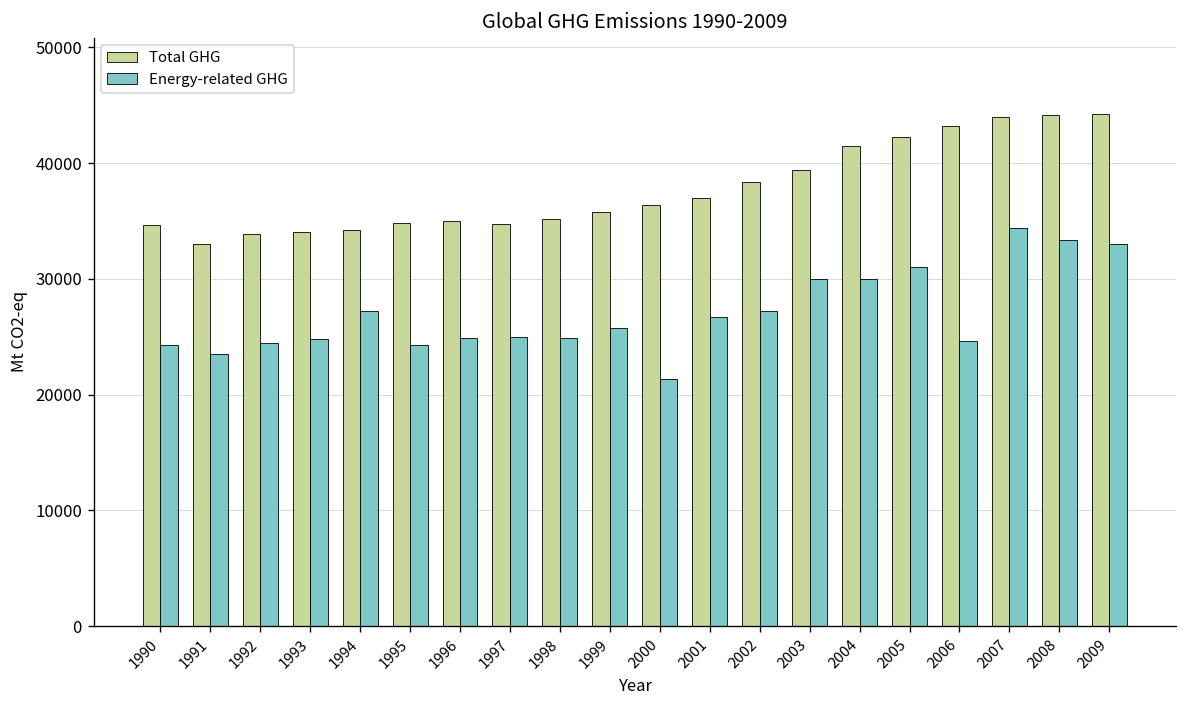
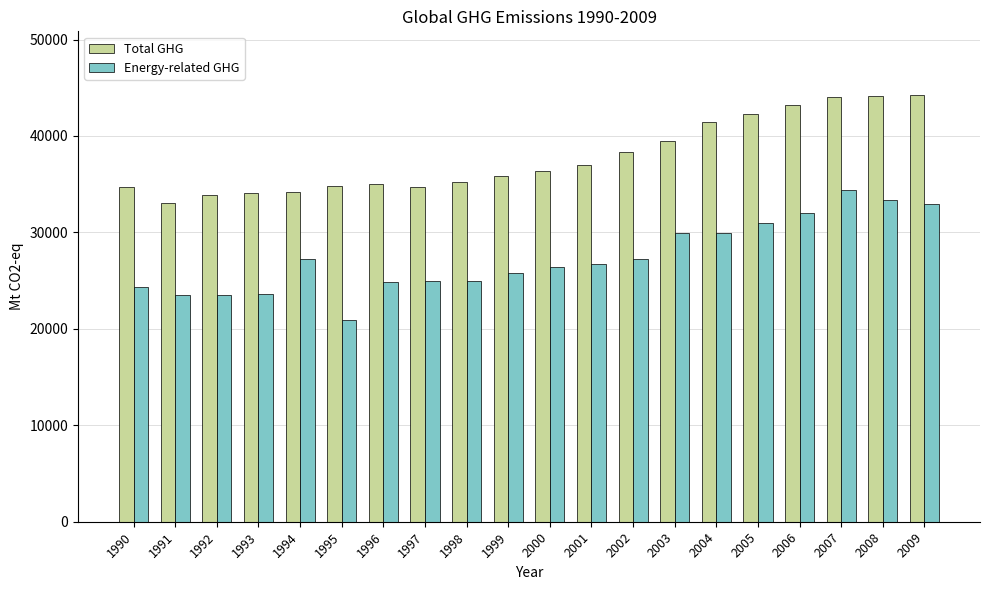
  {
    "Total GHG": {
      "1990": 35000,
      "1991": 33000,
      "1992": 34000,
      "1993": 34000,
      "1994": 34000,
      "1995": 35000,
      "1996": 35000,
      "1997": 35000,
      "1998": 35000,
      "1999": 36000,
      "2000": 36000,
      "2001": 37000,
      "2002": 38000,
      "2003": 39000,
      "2004": 41000,
      "2005": 42000,
      "2006": 43000,
      "2007": 44000,
      "2008": 44000,
      "2009": 44000
    },
    "Energy-related GHG": {
      "1990": 24000,
      "1991": 24000,
-     "1992": 24400,
-     "1993": 25000,
+     "1992": 23500,
+     "1993": 24000,
      "1994": 27000,
-     "1995": 24000,
+     "1995": 21000,
      "1996": 25000,
      "1997": 25000,
      "1998": 25000,
      "1999": 26000,
-     "2000": 21000,
+     "2000": 26000,
      "2001": 27000,
      "2002": 27000,
      "2003": 30000,
      "2004": 30000,
      "2005": 31000,
-     "2006": 25000,
+     "2006": 32000,
      "2007": 34000,
      "2008": 33000,
      "2009": 33000
    }
  }
